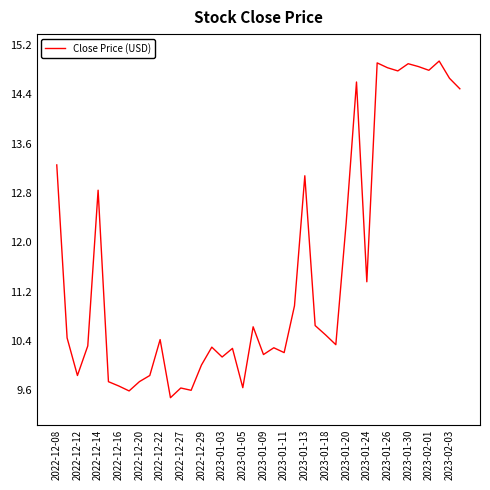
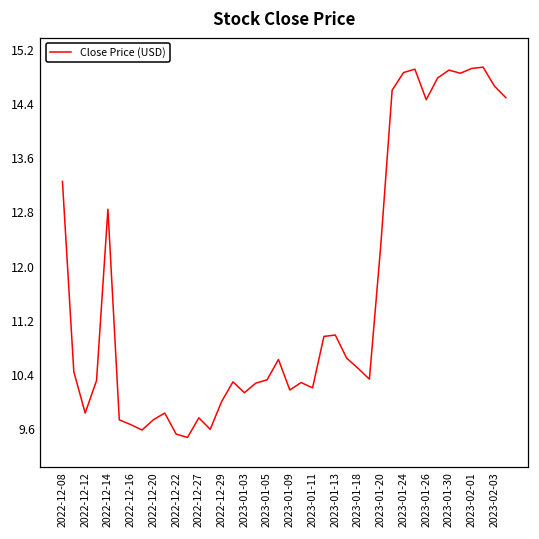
  {
    "2022-12-08": 13.3,
    "2022-12-12": 9.8,
    "2022-12-14": 12.8,
    "2022-12-16": 9.7,
    "2022-12-20": 9.7,
-   "2022-12-22": 10.4,
-   "2022-12-27": 9.6,
+   "2022-12-22": 9.5,
+   "2022-12-27": 9.8,
    "2022-12-29": 10.0,
    "2023-01-03": 10.1,
-   "2023-01-05": 9.6,
+   "2023-01-05": 10.3,
    "2023-01-09": 10.2,
    "2023-01-11": 10.2,
-   "2023-01-13": 13.1,
+   "2023-01-13": 11.0,
    "2023-01-18": 10.5,
    "2023-01-20": 12.3,
-   "2023-01-24": 11.4,
-   "2023-01-26": 14.8,
+   "2023-01-24": 14.9,
+   "2023-01-26": 14.5,
    "2023-01-30": 14.9,
-   "2023-02-01": 14.8,
+   "2023-02-01": 14.9,
    "2023-02-03": 14.7
  }
